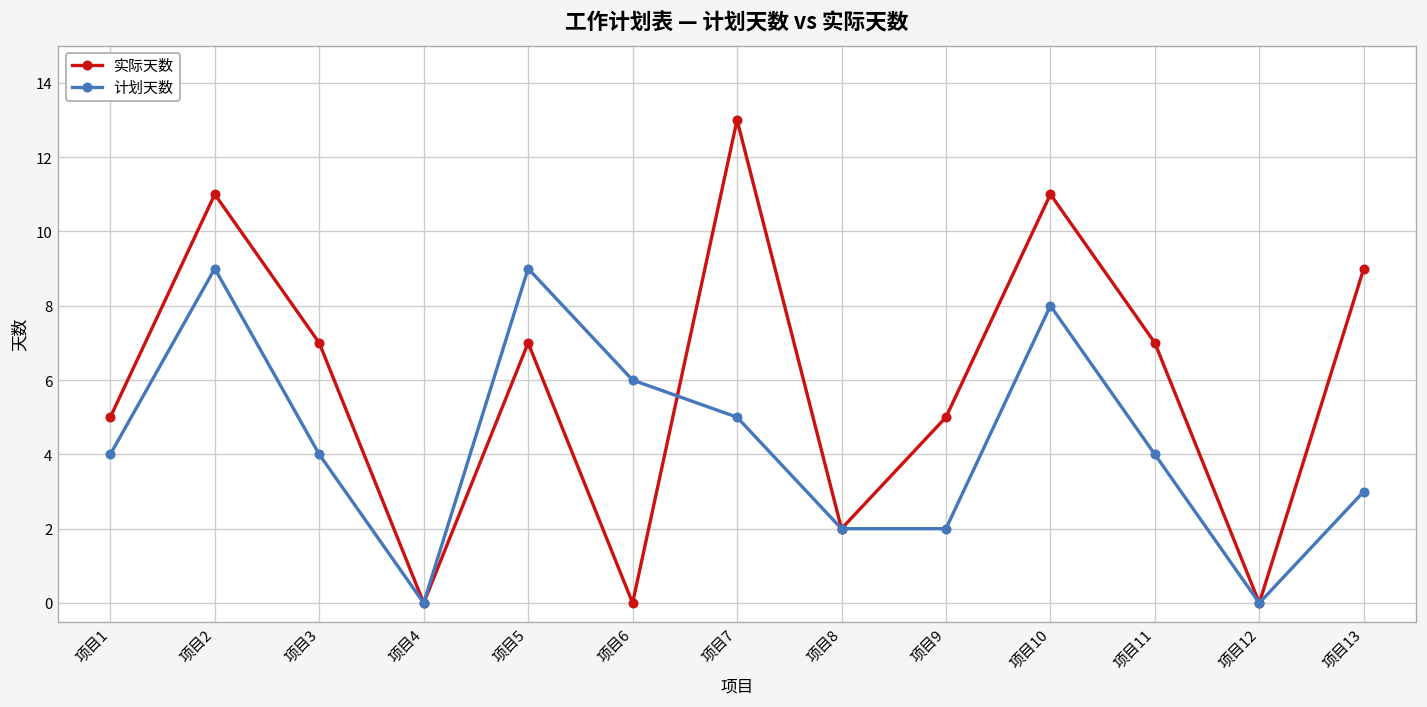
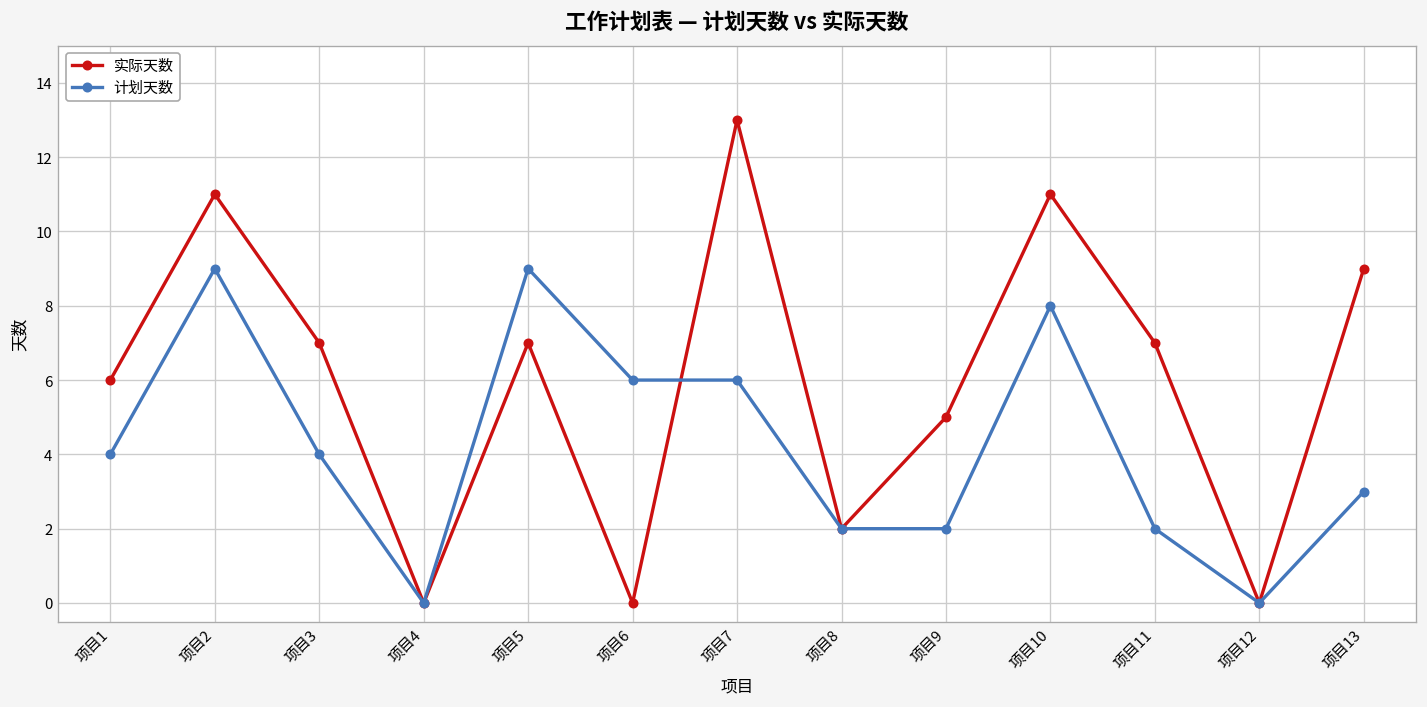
  {
    "实际天数": {
-     "项目1": 5,
+     "项目1": 6,
      "项目2": 11,
      "项目3": 7,
      "项目5": 7,
      "项目6": 0,
      "项目7": 13,
      "项目9": 5,
      "项目10": 11,
      "项目11": 7,
      "项目13": 9
    },
    "计划天数": {
      "项目1": 4,
      "项目2": 9,
      "项目3": 4,
      "项目5": 9,
      "项目6": 6,
-     "项目7": 5,
+     "项目7": 6,
      "项目9": 2,
      "项目10": 8,
-     "项目11": 4,
+     "项目11": 2,
      "项目13": 3
    }
  }
